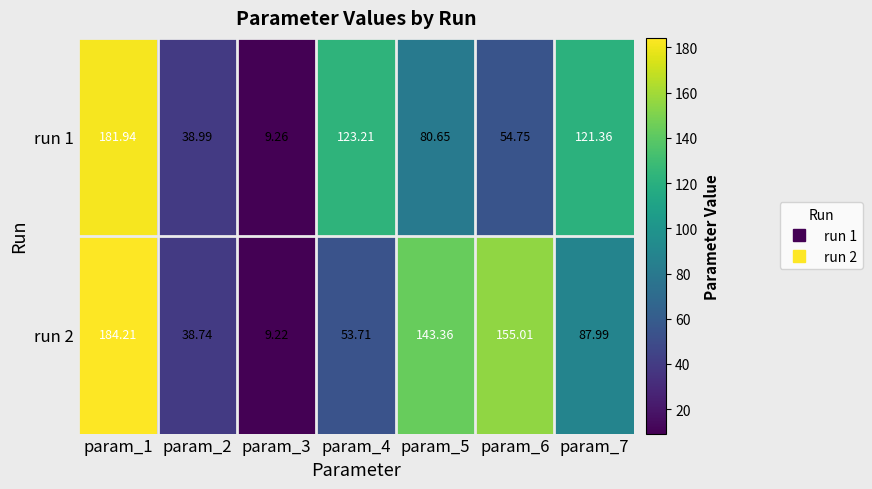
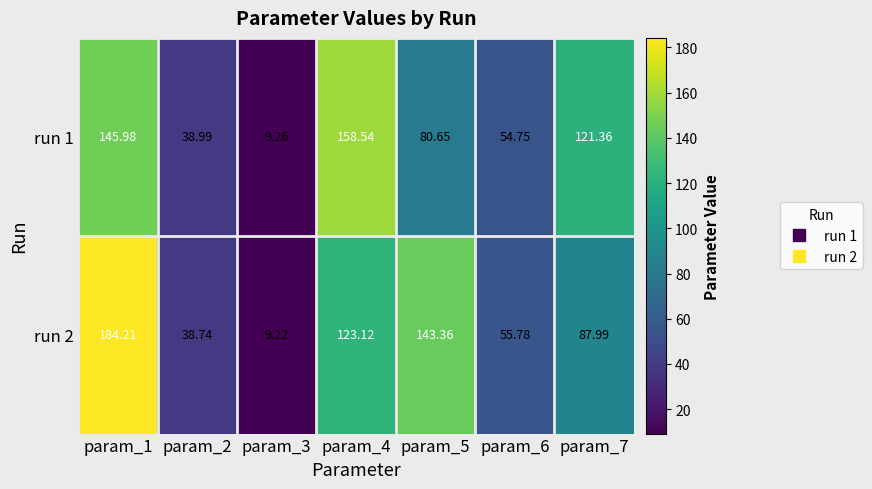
  {
    "run 1": {
-     "param_1": 181.94,
+     "param_1": 145.98,
      "param_2": 38.99,
      "param_3": 9.26,
-     "param_4": 123.21,
+     "param_4": 158.54,
      "param_5": 80.65,
      "param_6": 54.75,
      "param_7": 121.36
    },
    "run 2": {
      "param_1": 184.21,
      "param_2": 38.74,
      "param_3": 9.22,
-     "param_4": 53.71,
+     "param_4": 123.12,
      "param_5": 143.36,
-     "param_6": 155.01,
+     "param_6": 55.78,
      "param_7": 87.99
    }
  }
